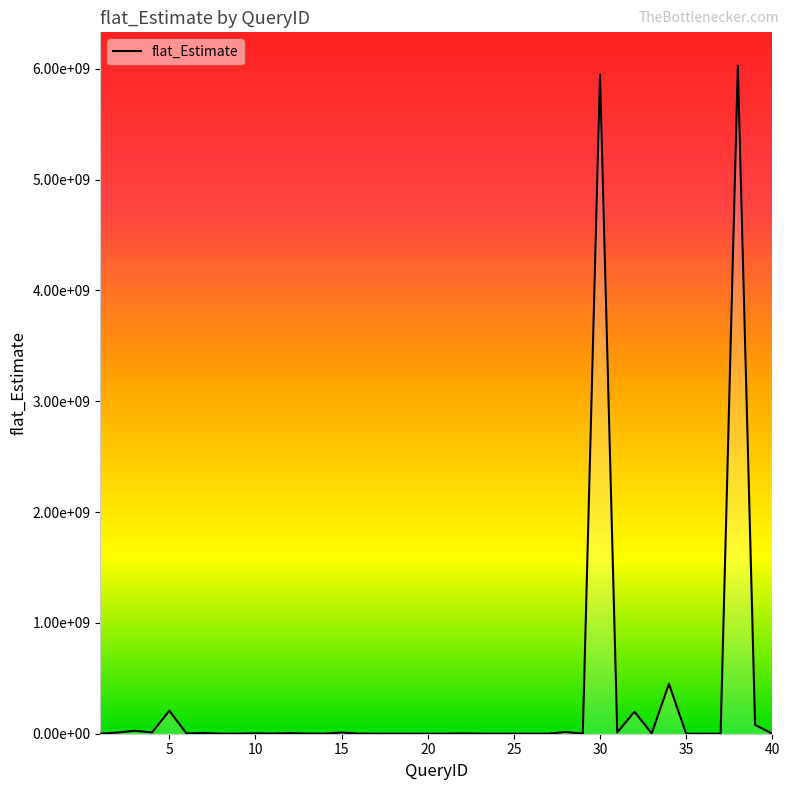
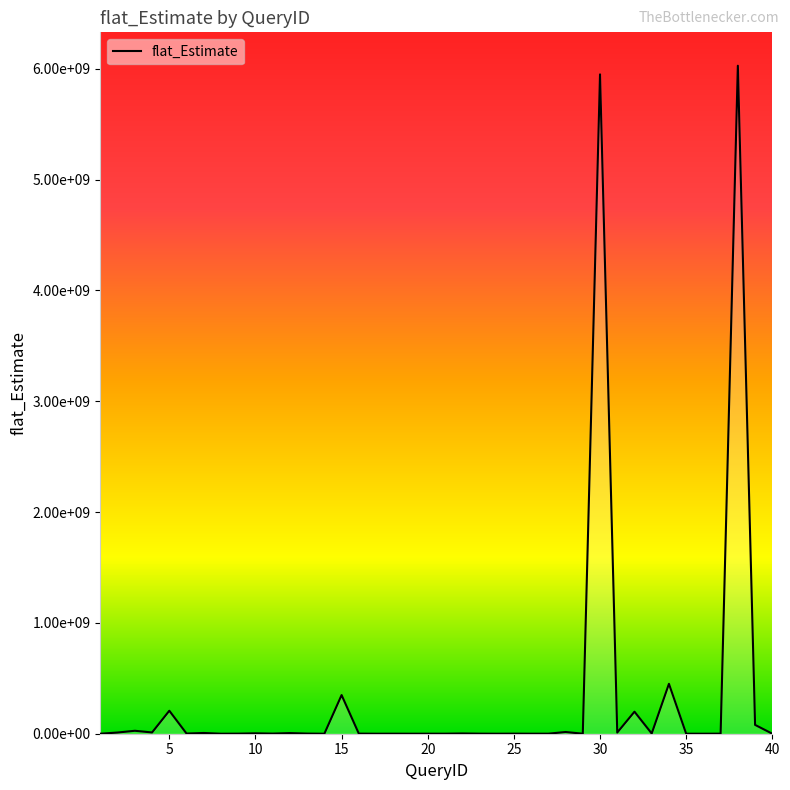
  {
    "5": 210000000,
    "10": 0,
-   "15": 10000000,
+   "15": 350000000,
    "20": 0,
    "25": 0,
    "30": 5950000000,
    "35": 0,
    "40": 0
  }
